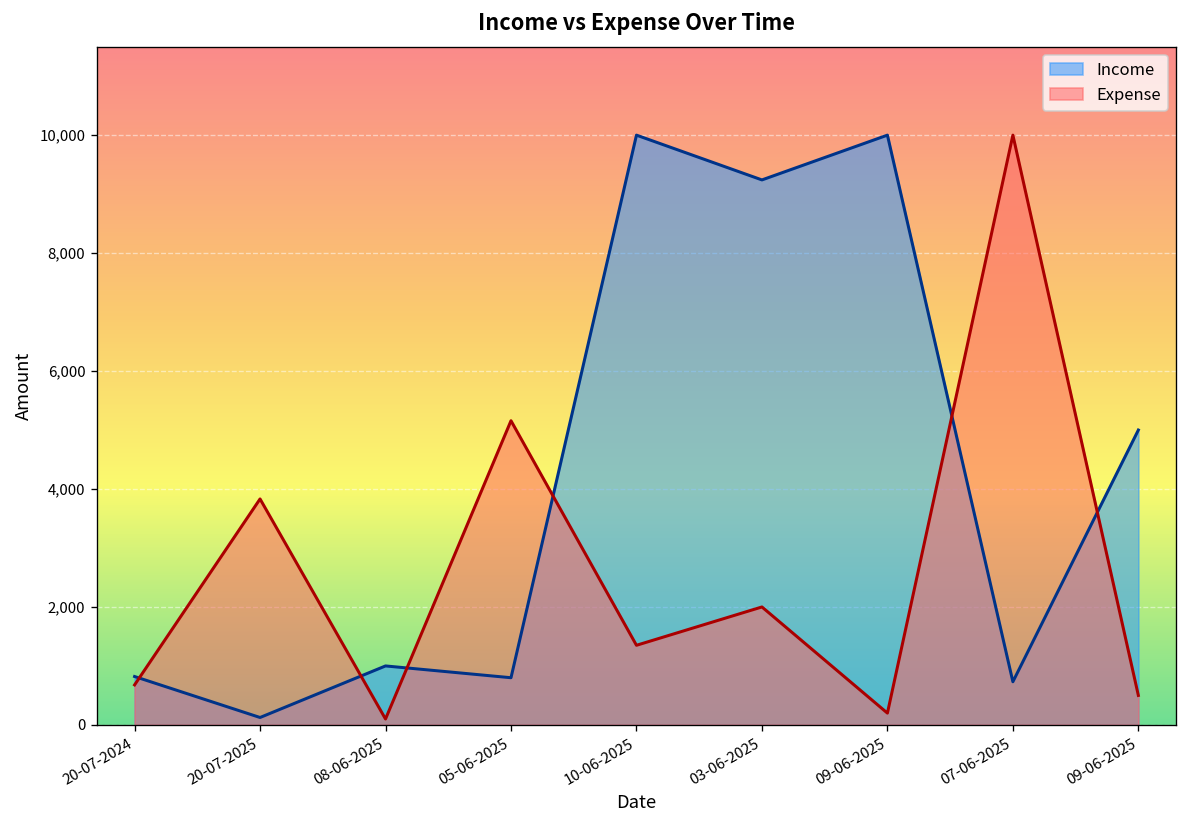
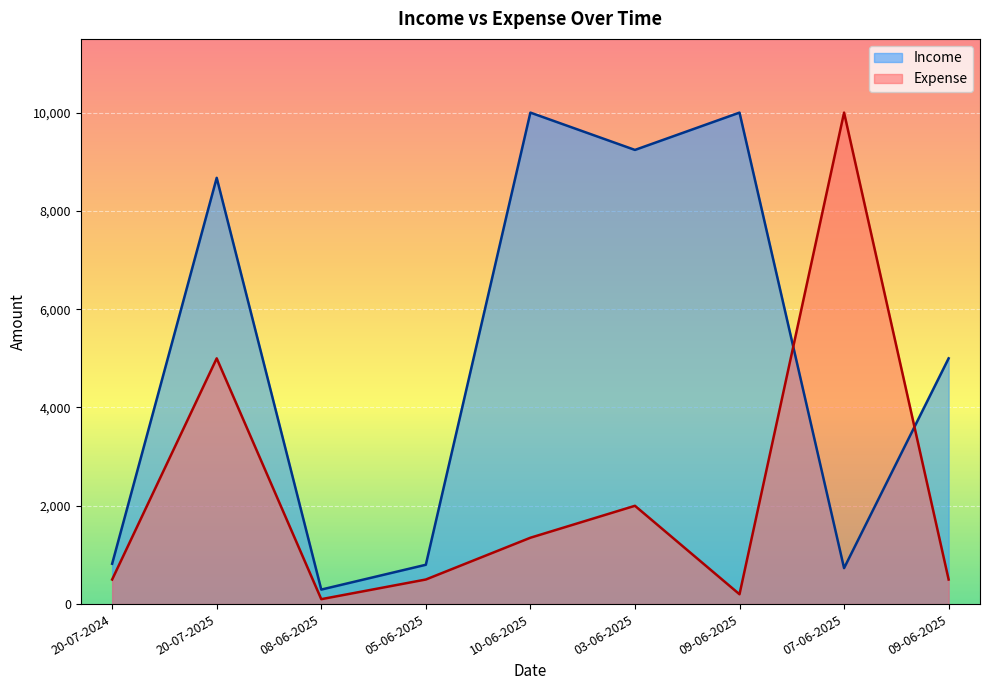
  {
    "Income": {
      "20-07-2024": "800",
-     "20-07-2025": "100",
-     "08-06-2025": "1,000",
+     "20-07-2025": "8,700",
+     "08-06-2025": "300",
      "05-06-2025": "800",
      "10-06-2025": "10,000",
      "03-06-2025": "9,200",
      "07-06-2025": "700"
    },
    "Expense": {
-     "20-07-2024": "700",
-     "20-07-2025": "3,800",
+     "20-07-2024": "500",
+     "20-07-2025": "5,000",
      "08-06-2025": "100",
-     "05-06-2025": "5,200",
+     "05-06-2025": "500",
      "10-06-2025": "1,400",
      "03-06-2025": "2,000",
      "07-06-2025": "10,000"
    }
  }
